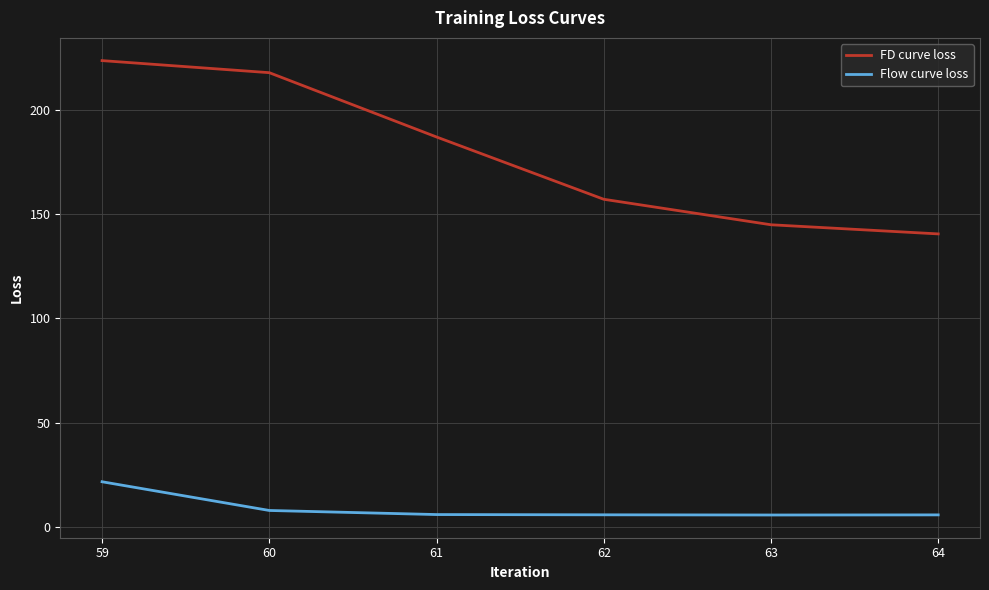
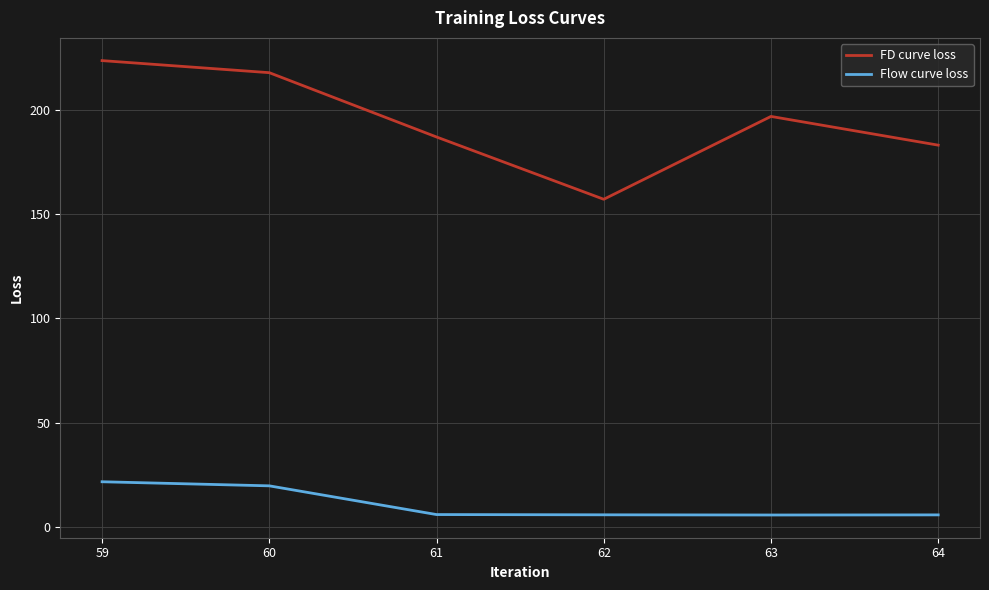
  {
    "FD curve loss": {
      "59": 224,
      "60": 218,
      "61": 187,
      "62": 157,
-     "63": 145,
-     "64": 141
+     "63": 197,
+     "64": 183
    },
    "Flow curve loss": {
      "59": 22,
-     "60": 8,
+     "60": 20,
      "61": 6,
      "62": 6,
      "63": 6,
      "64": 6
    }
  }
